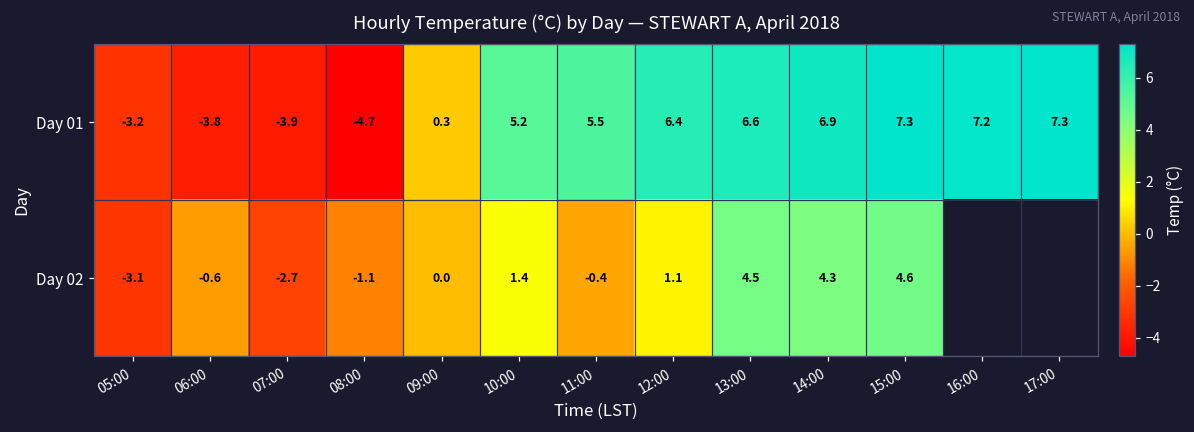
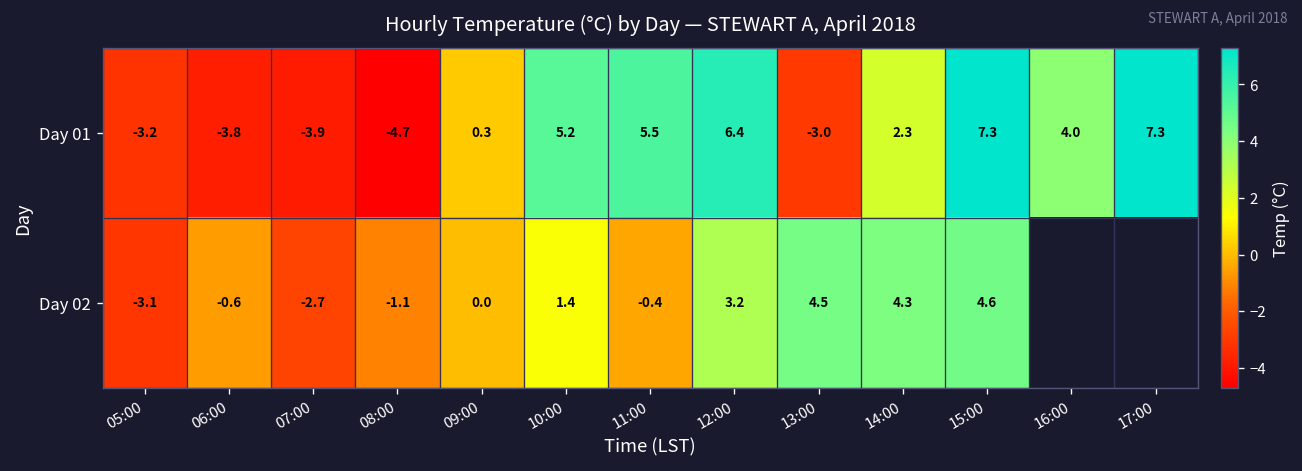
  {
    "Day 01": {
      "05:00": -3.2,
      "06:00": -3.8,
      "07:00": -3.9,
      "08:00": -4.7,
      "09:00": 0.3,
      "10:00": 5.2,
      "11:00": 5.5,
      "12:00": 6.4,
-     "13:00": 6.6,
-     "14:00": 6.9,
+     "13:00": -3.0,
+     "14:00": 2.3,
      "15:00": 7.3,
-     "16:00": 7.2,
+     "16:00": 4.0,
      "17:00": 7.3
    },
    "Day 02": {
      "05:00": -3.1,
      "06:00": -0.6,
      "07:00": -2.7,
      "08:00": -1.1,
      "09:00": 0.0,
      "10:00": 1.4,
      "11:00": -0.4,
-     "12:00": 1.1,
+     "12:00": 3.2,
      "13:00": 4.5,
      "14:00": 4.3,
      "15:00": 4.6
    }
  }
